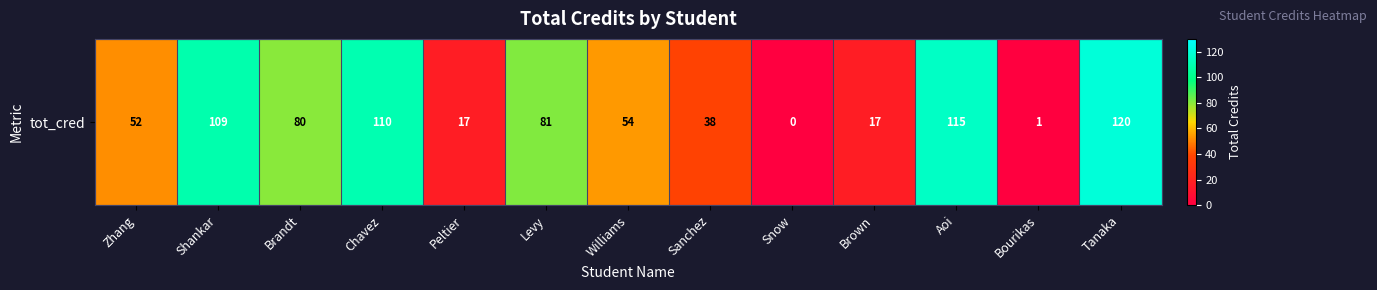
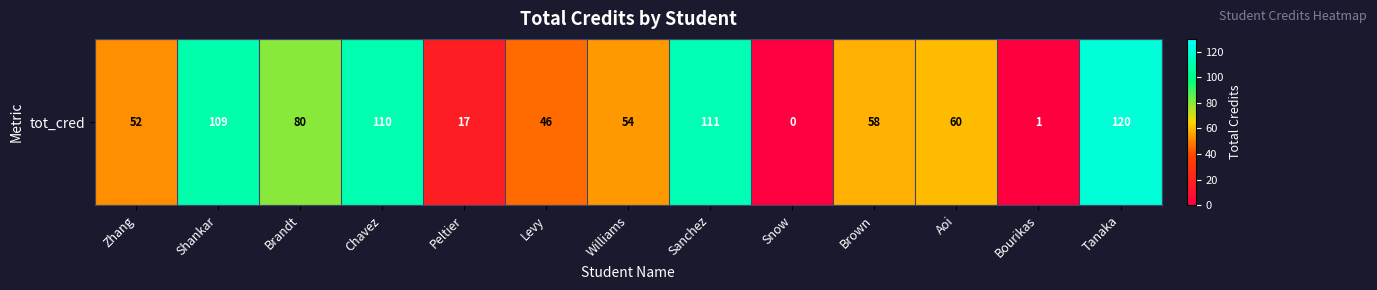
  {
    "tot_cred": {
      "Zhang": 52,
      "Shankar": 109,
      "Brandt": 80,
      "Chavez": 110,
      "Peltier": 17,
-     "Levy": 81,
+     "Levy": 46,
      "Williams": 54,
-     "Sanchez": 38,
+     "Sanchez": 111,
      "Snow": 0,
-     "Brown": 17,
-     "Aoi": 115,
+     "Brown": 58,
+     "Aoi": 60,
      "Bourikas": 1,
      "Tanaka": 120
    }
  }
